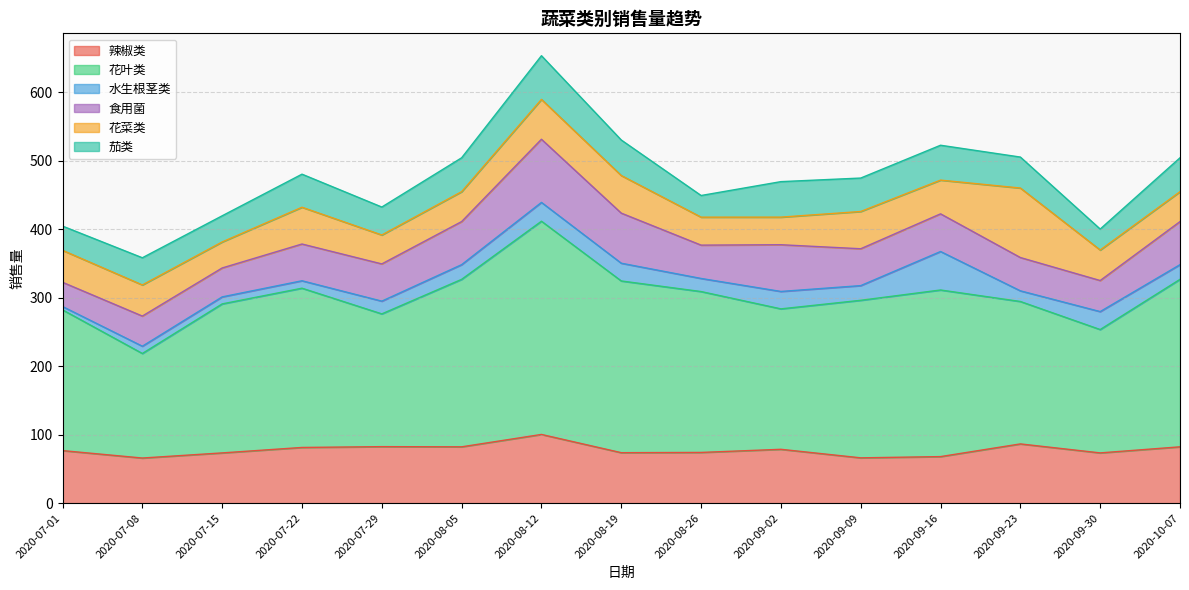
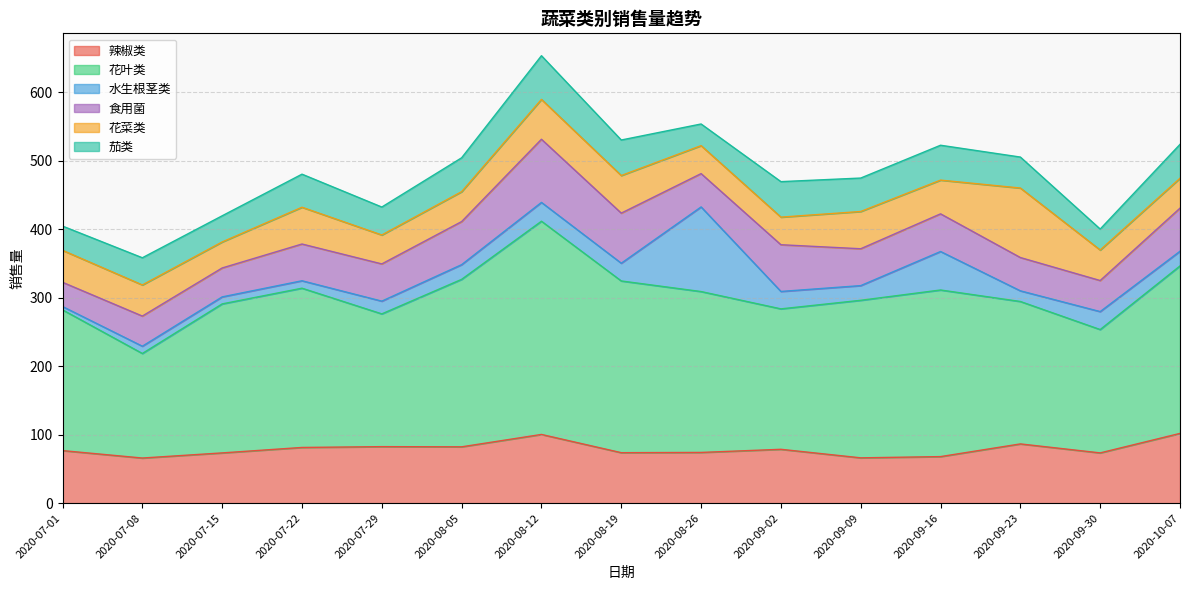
  {
    "辣椒类": {
      "2020-07-01": 80,
      "2020-07-08": 70,
      "2020-07-15": 70,
      "2020-07-22": 80,
      "2020-07-29": 80,
      "2020-08-05": 80,
      "2020-08-12": 100,
      "2020-08-19": 70,
      "2020-08-26": 70,
      "2020-09-02": 80,
      "2020-09-09": 70,
      "2020-09-16": 70,
      "2020-09-23": 90,
      "2020-09-30": 70,
-     "2020-10-07": 80
+     "2020-10-07": 100
    },
    "水生根茎类": {
      "2020-07-01": 0,
      "2020-07-08": 10,
      "2020-07-15": 10,
      "2020-07-22": 10,
      "2020-07-29": 20,
      "2020-08-05": 20,
      "2020-08-12": 30,
      "2020-08-19": 30,
-     "2020-08-26": 20,
+     "2020-08-26": 120,
      "2020-09-02": 30,
      "2020-09-09": 20,
      "2020-09-16": 60,
      "2020-09-23": 20,
      "2020-09-30": 30,
      "2020-10-07": 20
    },
    "食用菌": {
      "2020-07-01": 40,
      "2020-07-08": 40,
      "2020-07-15": 40,
      "2020-07-22": 50,
      "2020-07-29": 50,
      "2020-08-05": 60,
      "2020-08-12": 90,
      "2020-08-19": 70,
      "2020-08-26": 50,
      "2020-09-02": 70,
      "2020-09-09": 50,
      "2020-09-16": 50,
      "2020-09-23": 50,
      "2020-09-30": 50,
      "2020-10-07": 60
    },
    "花菜类": {
      "2020-07-01": 50,
      "2020-07-08": 50,
      "2020-07-15": 40,
      "2020-07-22": 50,
      "2020-07-29": 40,
      "2020-08-05": 40,
      "2020-08-12": 60,
      "2020-08-19": 50,
      "2020-08-26": 40,
      "2020-09-02": 40,
      "2020-09-09": 50,
      "2020-09-16": 50,
      "2020-09-23": 100,
      "2020-09-30": 40,
      "2020-10-07": 40
    }
  }
